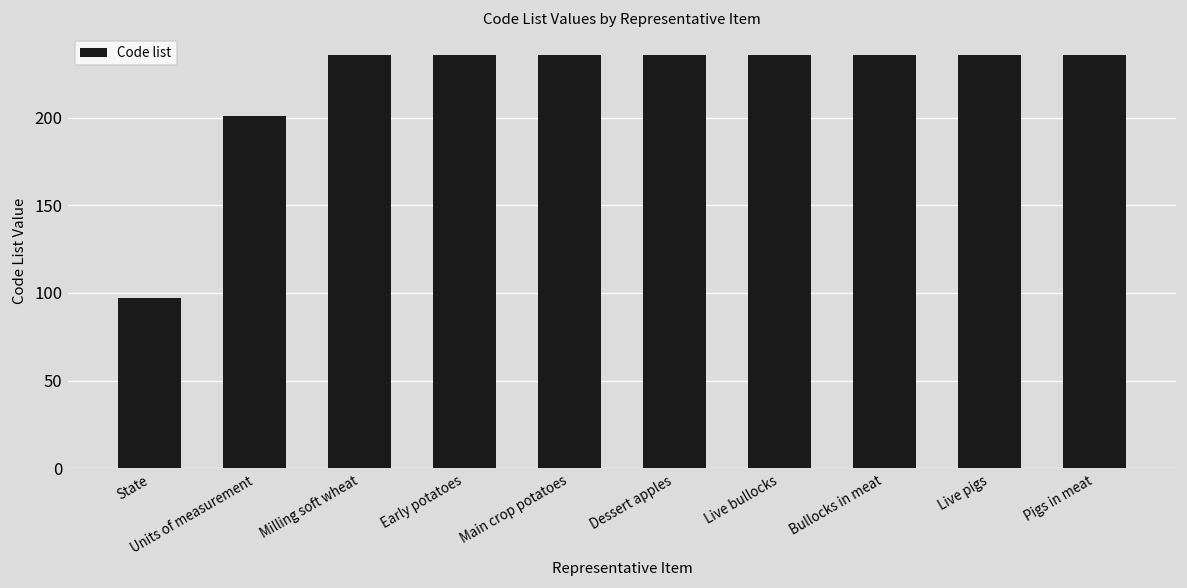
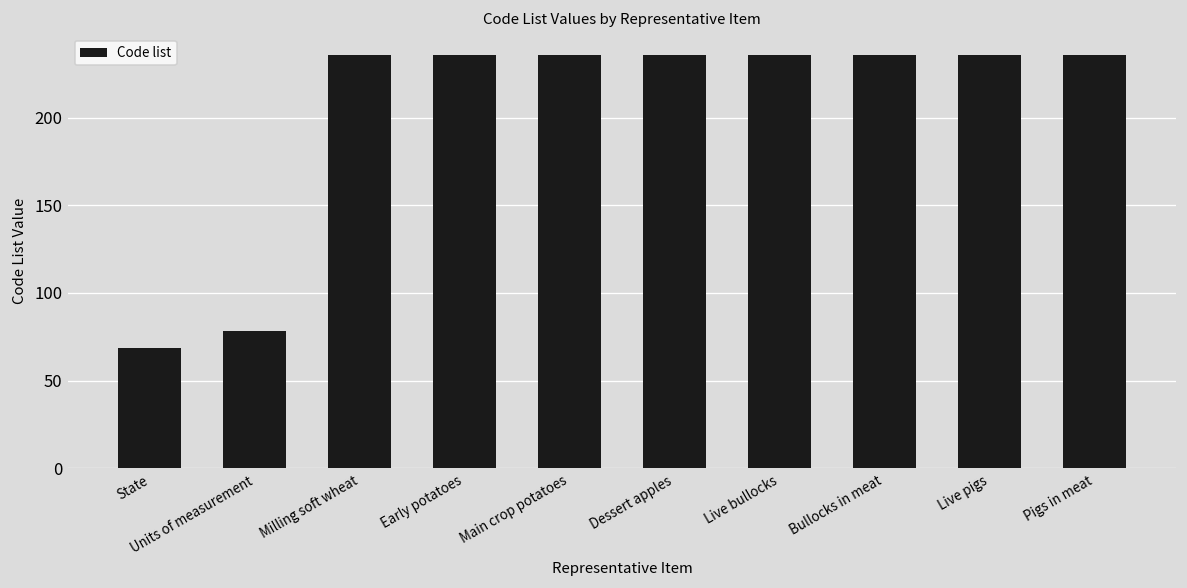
  {
-   "State": 97,
-   "Units of measurement": 201,
+   "State": 69,
+   "Units of measurement": 78,
    "Milling soft wheat": 236,
    "Early potatoes": 236,
    "Main crop potatoes": 236,
    "Dessert apples": 236,
    "Live bullocks": 236,
    "Bullocks in meat": 236,
    "Live pigs": 236,
    "Pigs in meat": 236
  }
